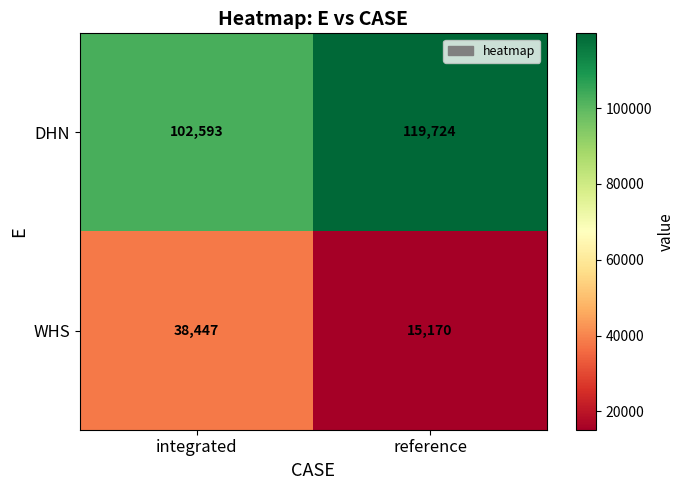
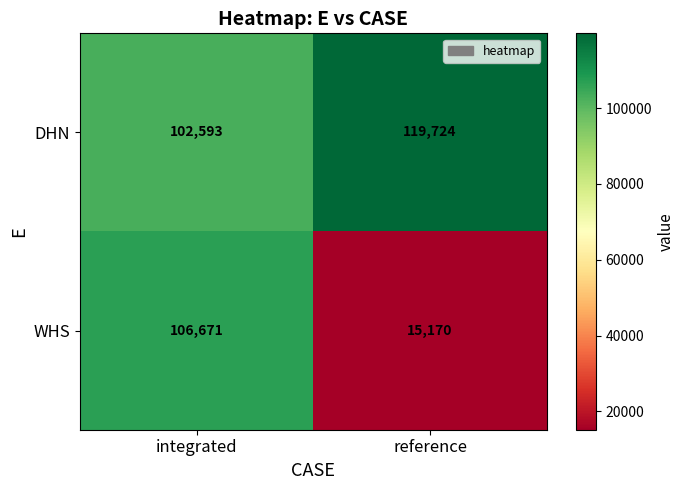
  {
    "DHN": {
      "integrated": "102,593",
      "reference": "119,724"
    },
    "WHS": {
-     "integrated": "38,447",
+     "integrated": "106,671",
      "reference": "15,170"
    }
  }
